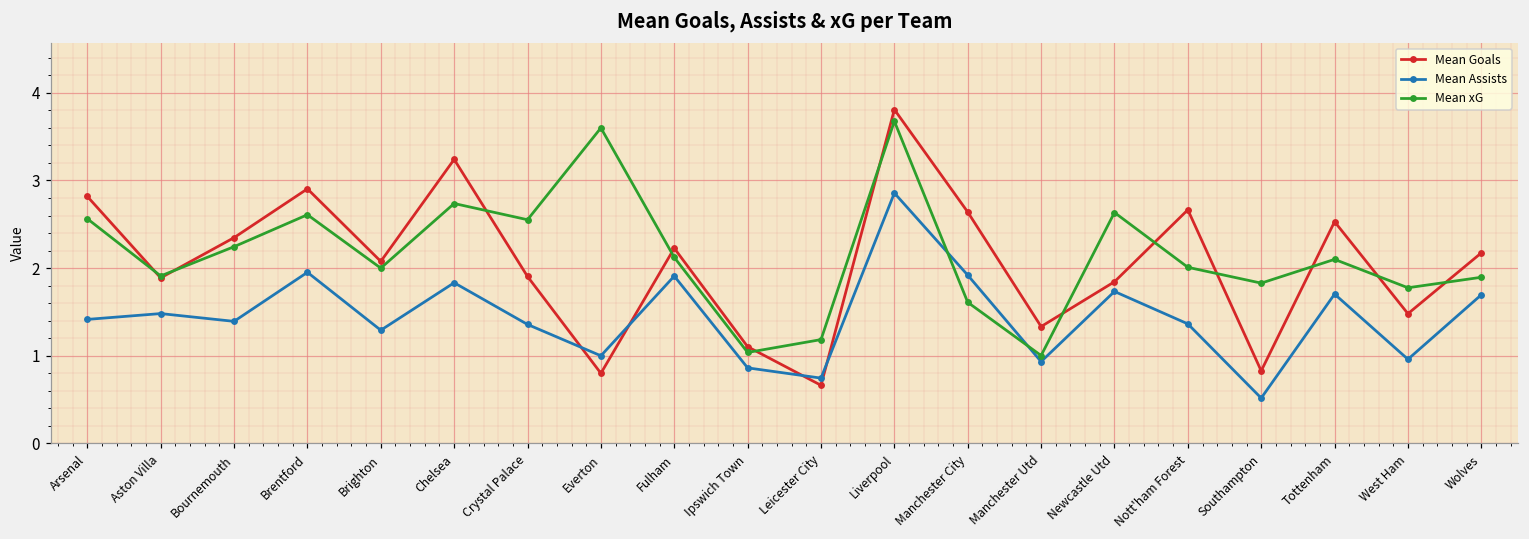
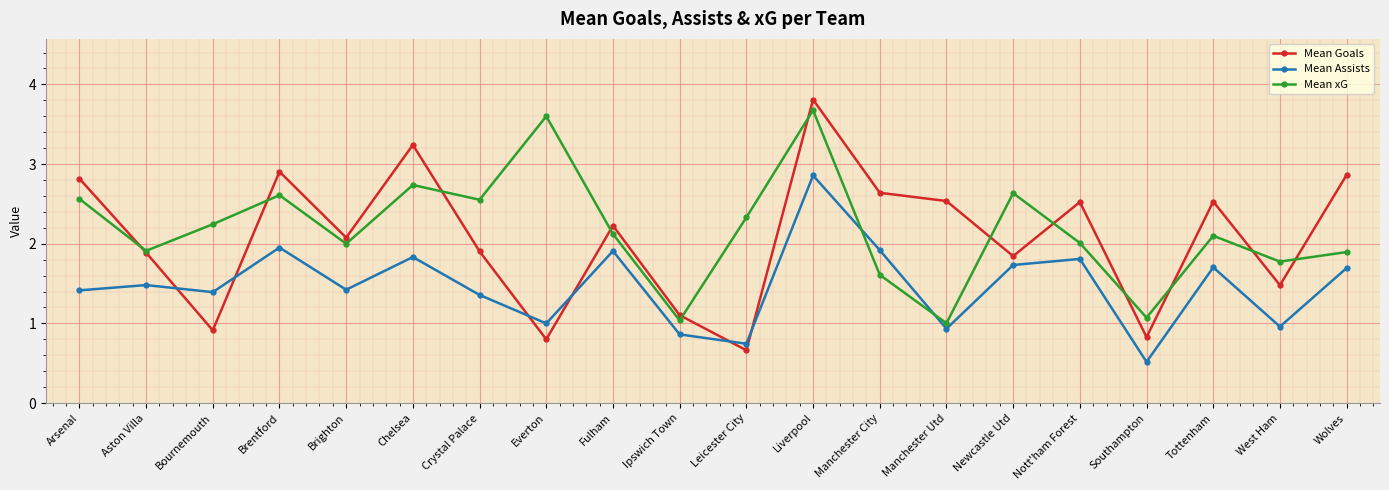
  {
    "Mean Goals": {
      "Arsenal": 2.8,
-     "Bournemouth": 2.3,
+     "Bournemouth": 0.9,
      "Brentford": 2.9,
      "Brighton": 2.1,
      "Chelsea": 3.2,
      "Crystal Palace": 1.9,
      "Everton": 0.8,
      "Fulham": 2.2,
      "Ipswich Town": 1.1,
      "Leicester City": 0.7,
      "Liverpool": 3.8,
      "Manchester City": 2.6,
-     "Manchester Utd": 1.3,
+     "Manchester Utd": 2.5,
      "Newcastle Utd": 1.8,
-     "Nott'ham Forest": 2.7,
+     "Nott'ham Forest": 2.5,
      "Southampton": 0.8,
      "Tottenham": 2.5,
      "West Ham": 1.5,
-     "Wolves": 2.2
+     "Wolves": 2.9
    },
    "Mean Assists": {
      "Arsenal": 1.4,
      "Aston Villa": 1.5,
      "Bournemouth": 1.4,
      "Brentford": 2.0,
-     "Brighton": 1.3,
+     "Brighton": 1.4,
      "Chelsea": 1.8,
      "Crystal Palace": 1.4,
      "Everton": 1.0,
      "Fulham": 1.9,
      "Ipswich Town": 0.9,
      "Leicester City": 0.7,
      "Liverpool": 2.9,
      "Manchester City": 1.9,
      "Manchester Utd": 0.9,
      "Newcastle Utd": 1.7,
-     "Nott'ham Forest": 1.4,
+     "Nott'ham Forest": 1.8,
      "Southampton": 0.5,
      "Tottenham": 1.7,
      "West Ham": 1.0,
      "Wolves": 1.7
    },
    "Mean xG": {
      "Arsenal": 2.6,
      "Bournemouth": 2.2,
      "Brentford": 2.6,
      "Brighton": 2.0,
      "Chelsea": 2.7,
      "Crystal Palace": 2.6,
      "Everton": 3.6,
      "Fulham": 2.1,
      "Ipswich Town": 1.0,
-     "Leicester City": 1.2,
+     "Leicester City": 2.3,
      "Liverpool": 3.7,
      "Manchester City": 1.6,
      "Manchester Utd": 1.0,
      "Newcastle Utd": 2.6,
      "Nott'ham Forest": 2.0,
-     "Southampton": 1.8,
+     "Southampton": 1.1,
      "Tottenham": 2.1,
      "West Ham": 1.8,
      "Wolves": 1.9
    }
  }
